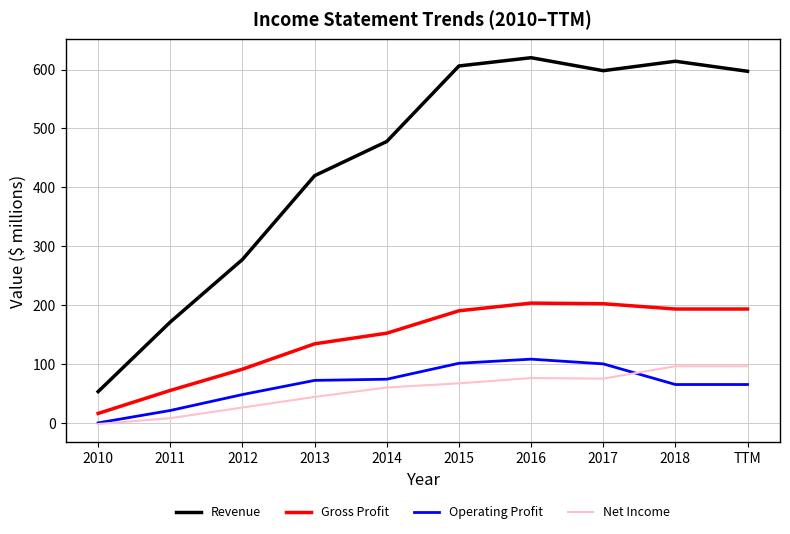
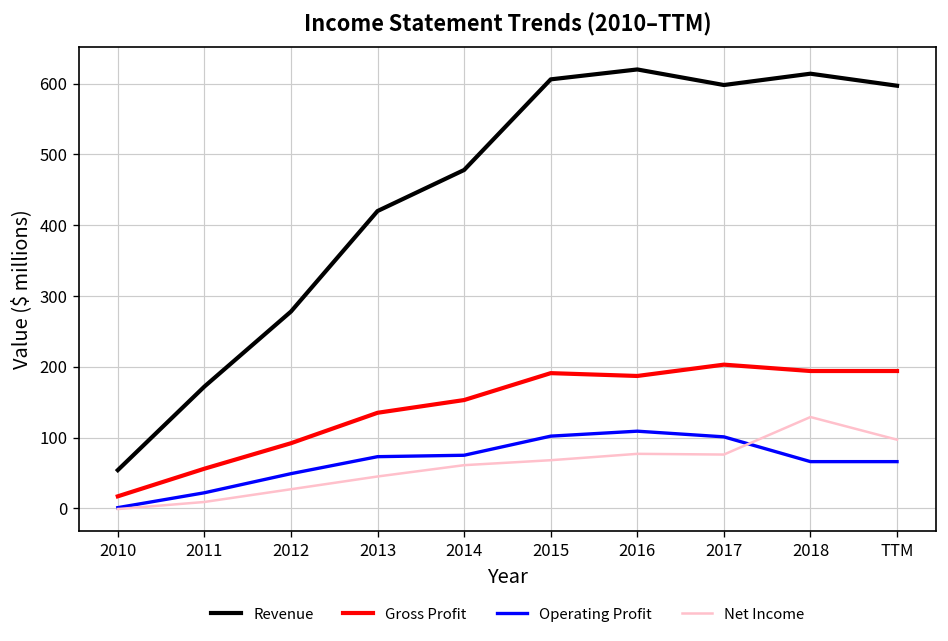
  {
    "Revenue": {
      "2010": 50,
      "2011": 170,
      "2012": 280,
      "2013": 420,
      "2014": 480,
      "2015": 610,
      "2016": 620,
      "2017": 600,
      "2018": 610,
      "TTM": 600
    },
    "Gross Profit": {
      "2010": 20,
      "2011": 60,
      "2012": 90,
      "2013": 140,
      "2014": 150,
      "2015": 190,
-     "2016": 200,
+     "2016": 190,
      "2017": 200,
      "2018": 190,
      "TTM": 190
    },
    "Operating Profit": {
      "2011": 20,
      "2012": 50,
      "2013": 70,
      "2014": 80,
      "2015": 100,
      "2016": 110,
      "2017": 100,
      "2018": 70,
      "TTM": 70
    },
    "Net Income": {
      "2011": 10,
      "2012": 30,
      "2013": 50,
      "2014": 60,
      "2015": 70,
      "2016": 80,
      "2017": 80,
-     "2018": 100,
+     "2018": 130,
      "TTM": 100
    }
  }
